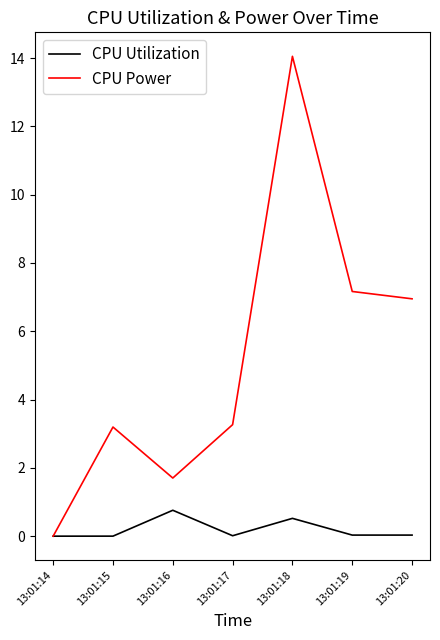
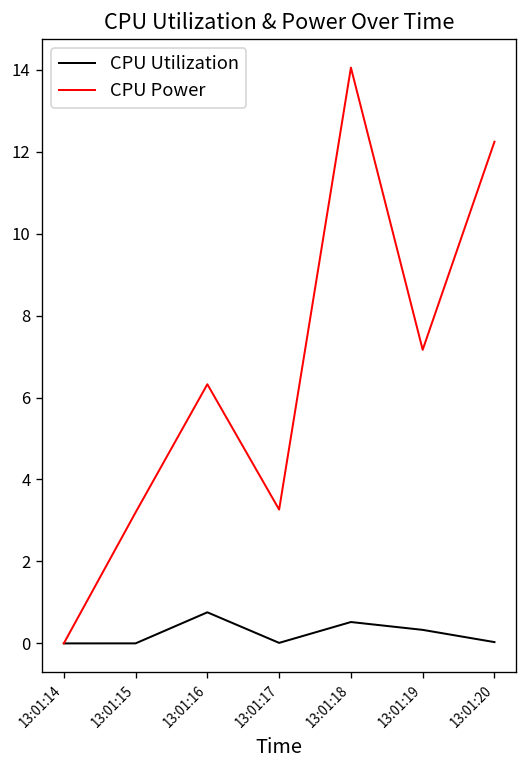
  {
    "CPU Utilization": {
      "13:01:15": 0.0,
      "13:01:16": 0.8,
      "13:01:17": 0.0,
      "13:01:18": 0.5,
-     "13:01:19": 0.0,
+     "13:01:19": 0.3,
      "13:01:20": 0.0
    },
    "CPU Power": {
      "13:01:15": 3.2,
-     "13:01:16": 1.7,
+     "13:01:16": 6.3,
      "13:01:17": 3.3,
      "13:01:18": 14.1,
      "13:01:19": 7.2,
-     "13:01:20": 7.0
+     "13:01:20": 12.2
    }
  }
